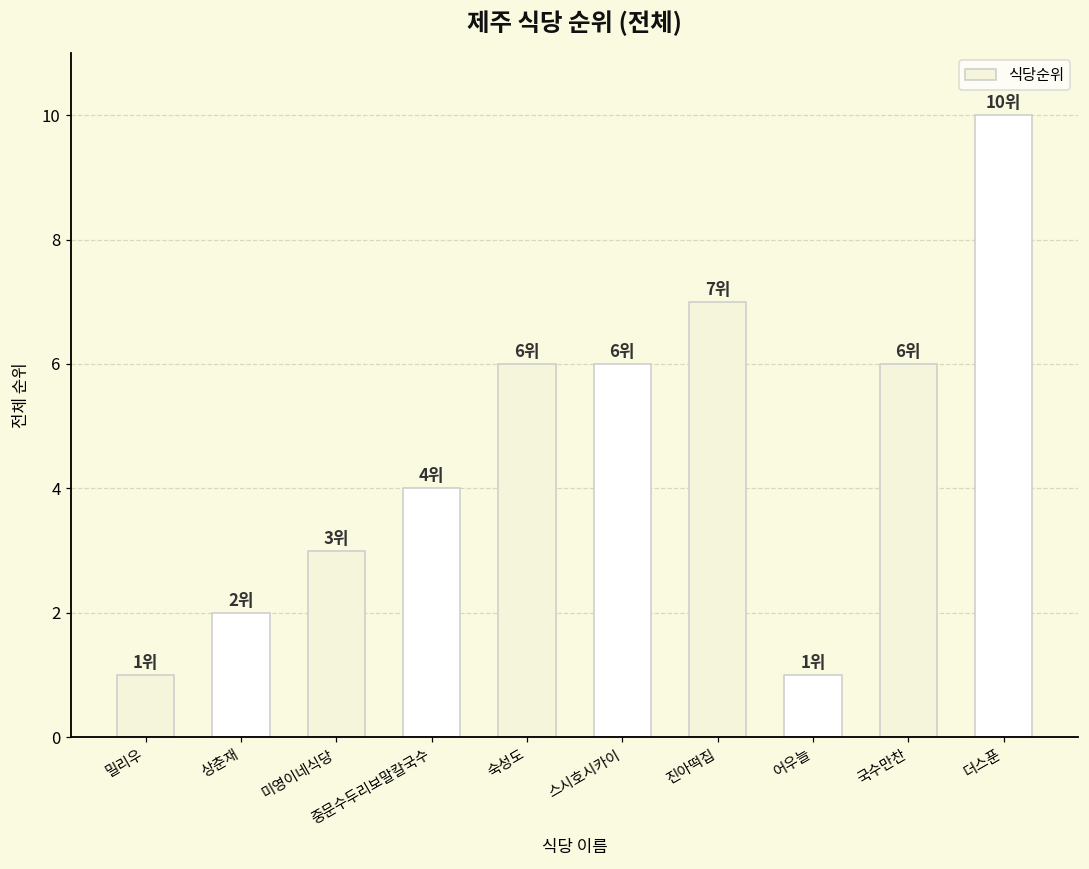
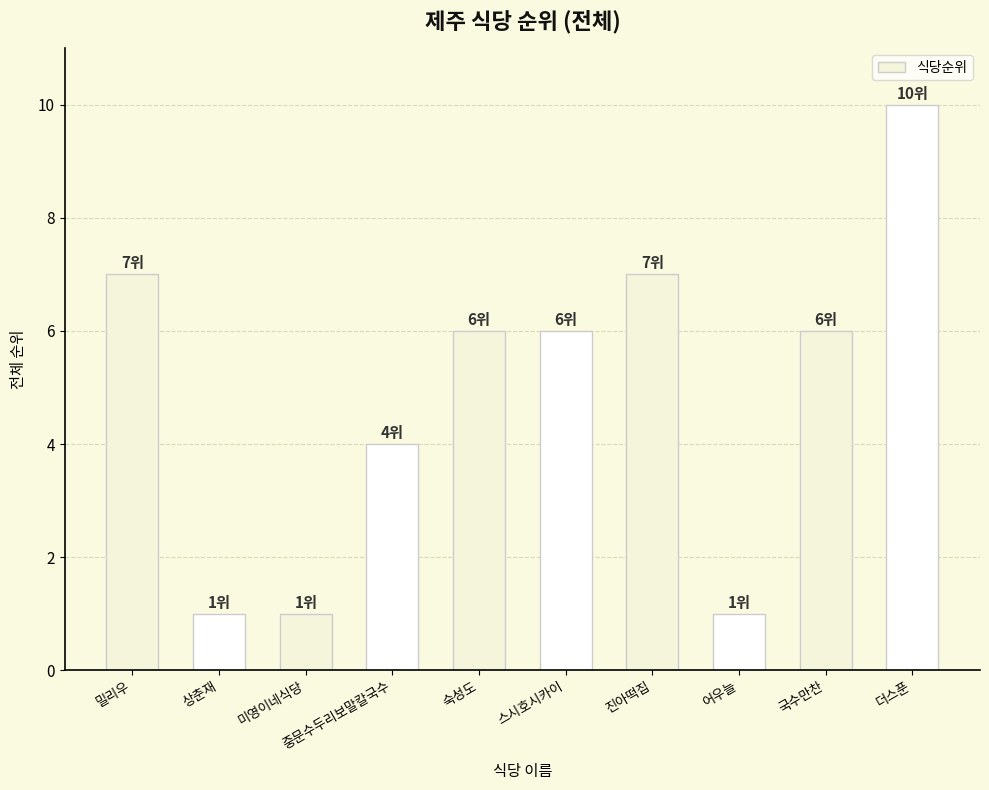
  {
-   "밀리우": "1위",
-   "상춘재": "2위",
-   "미영이네식당": "3위",
+   "밀리우": "7위",
+   "상춘재": "1위",
+   "미영이네식당": "1위",
    "중문수두리보말칼국수": "4위",
    "숙성도": "6위",
    "스시호시카이": "6위",
    "진아떡집": "7위",
    "어우늘": "1위",
    "국수만찬": "6위",
    "더스푼": "10위"
  }
